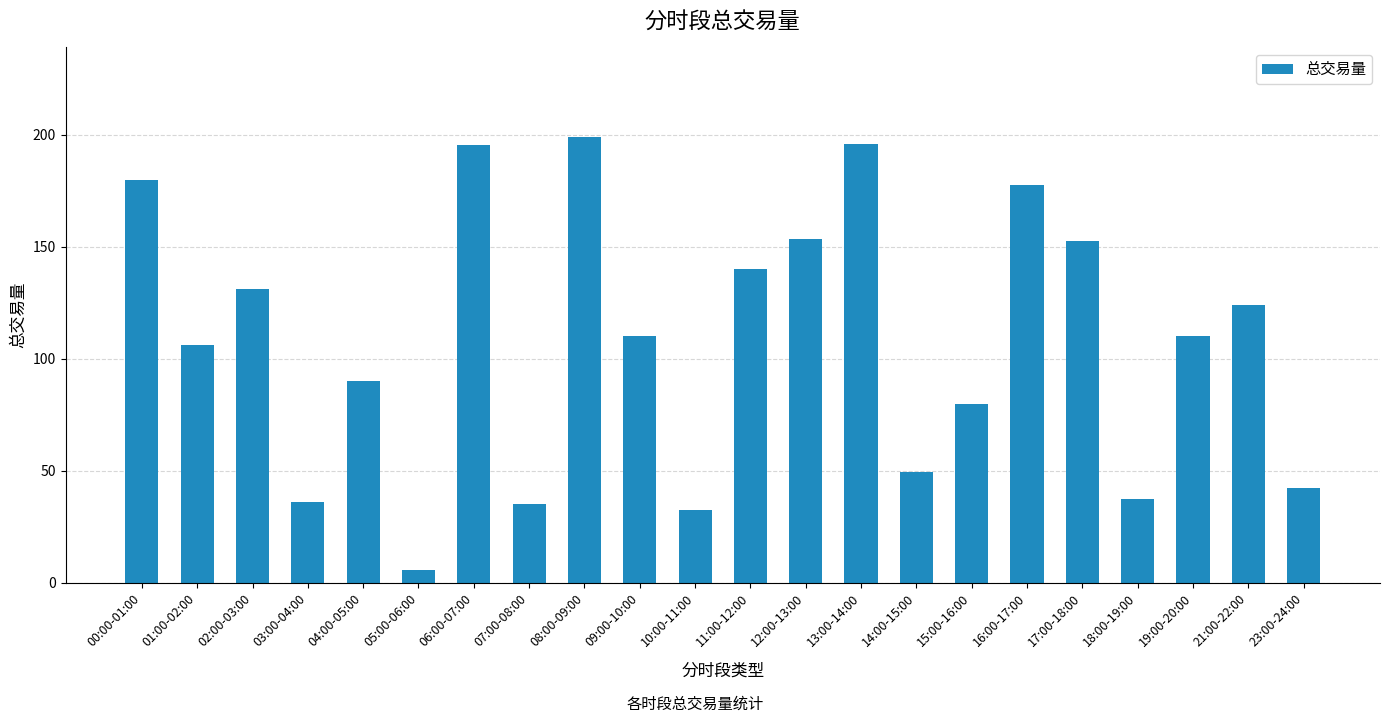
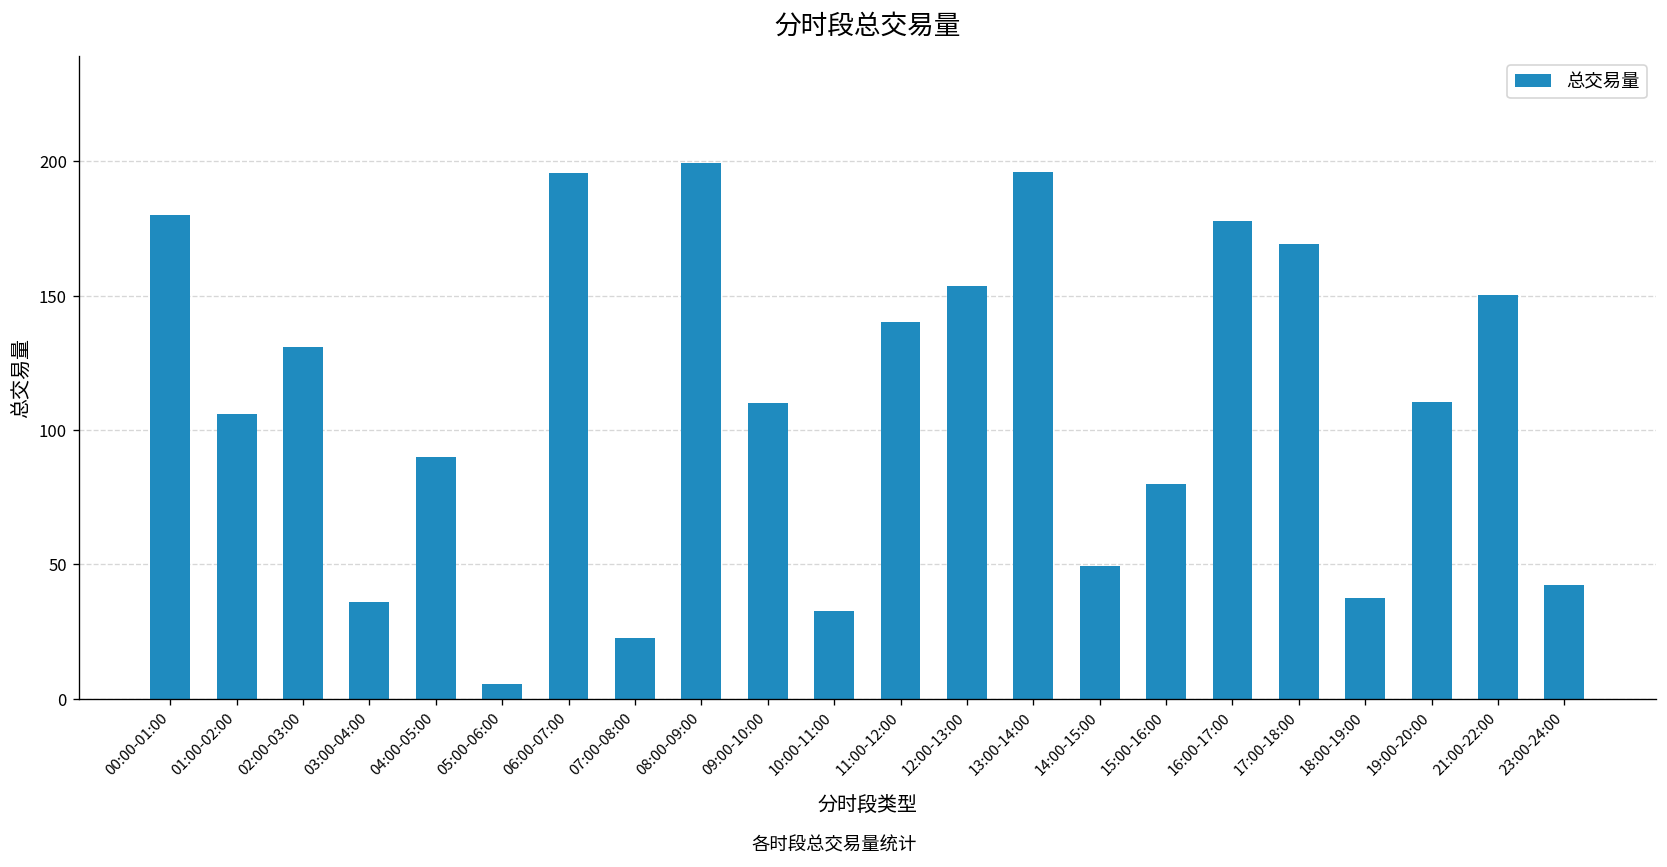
  {
    "00:00-01:00": 180,
    "01:00-02:00": 106,
    "02:00-03:00": 131,
    "03:00-04:00": 36,
    "04:00-05:00": 90,
    "05:00-06:00": 6,
    "06:00-07:00": 195,
-   "07:00-08:00": 35,
+   "07:00-08:00": 23,
    "08:00-09:00": 199,
    "09:00-10:00": 110,
    "10:00-11:00": 33,
    "11:00-12:00": 140,
    "12:00-13:00": 154,
    "13:00-14:00": 196,
    "14:00-15:00": 50,
    "15:00-16:00": 80,
    "16:00-17:00": 178,
-   "17:00-18:00": 152,
+   "17:00-18:00": 169,
    "18:00-19:00": 37,
    "19:00-20:00": 110,
-   "21:00-22:00": 124,
+   "21:00-22:00": 150,
    "23:00-24:00": 42
  }
